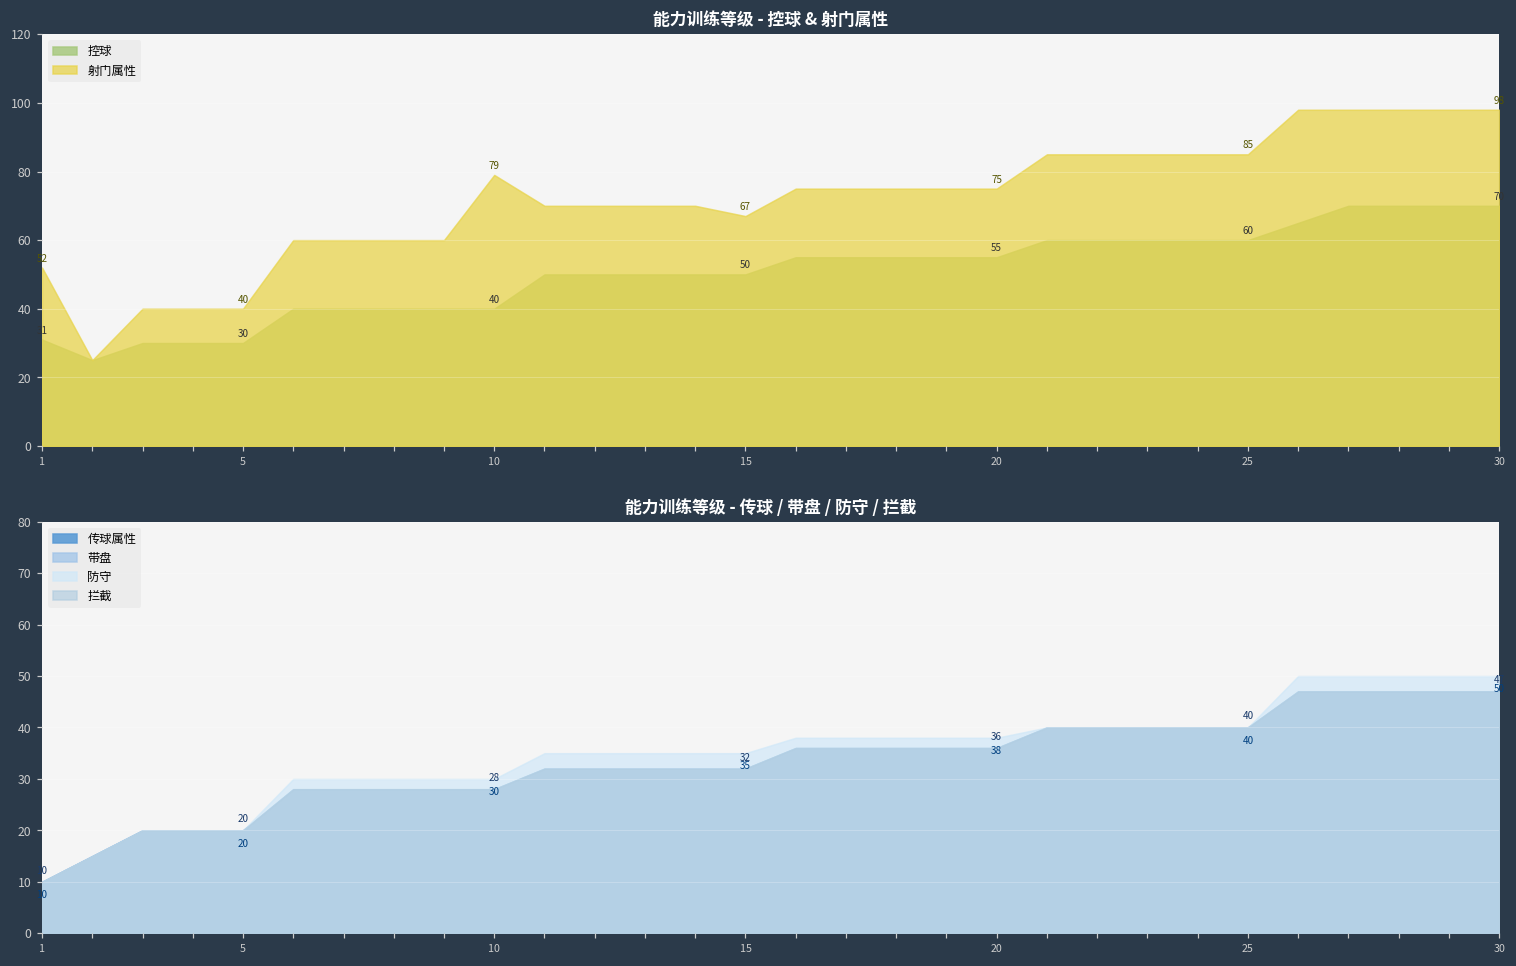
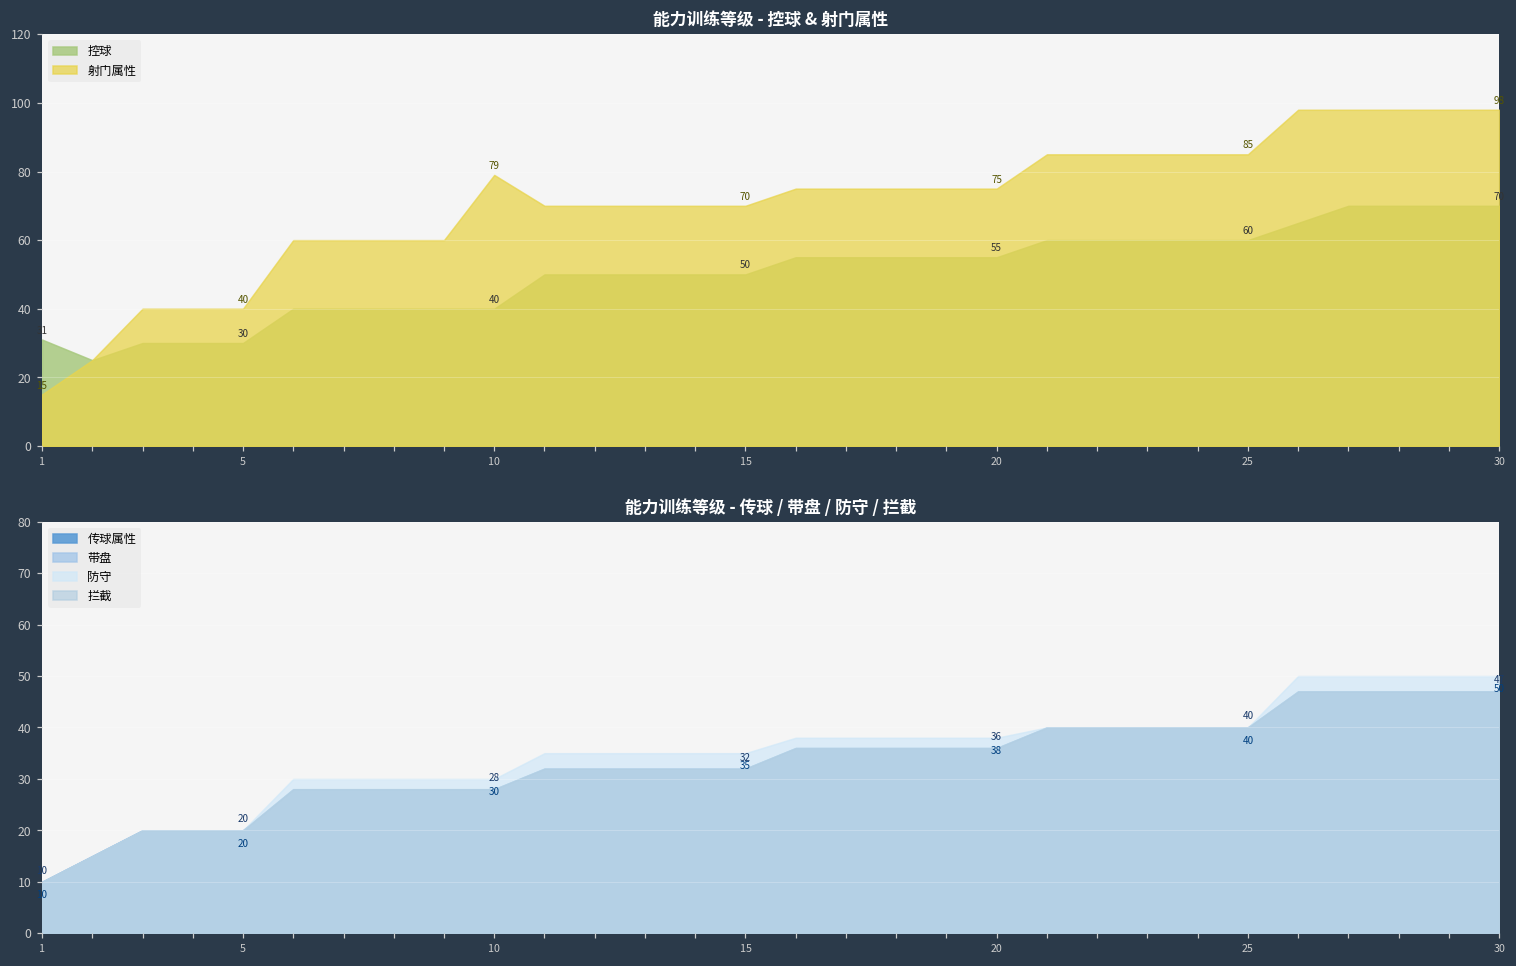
  {
    "能力训练等级 - 控球 & 射门属性": {
      "控球": {
        "1": 31,
        "5": 30,
        "10": 40,
        "15": 50,
        "20": 55,
        "25": 60,
        "30": 70
      },
      "射门属性": {
-       "1": 52,
+       "1": 15,
        "5": 40,
        "10": 79,
-       "15": 67,
+       "15": 70,
        "20": 75,
        "25": 85,
        "30": 98
      }
    }
  }
